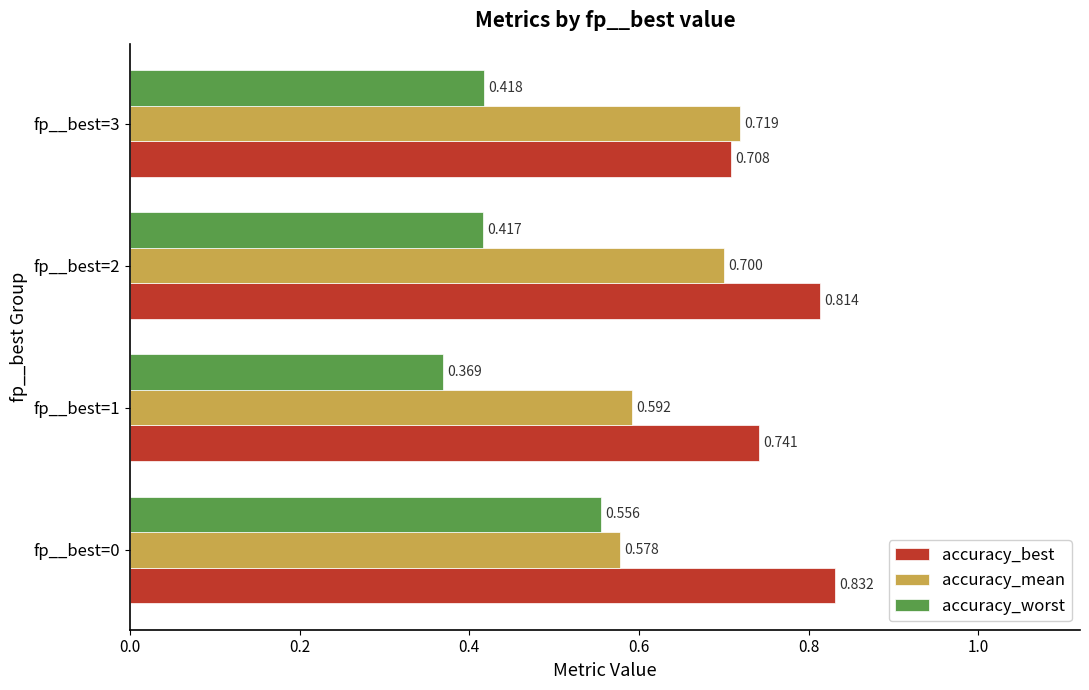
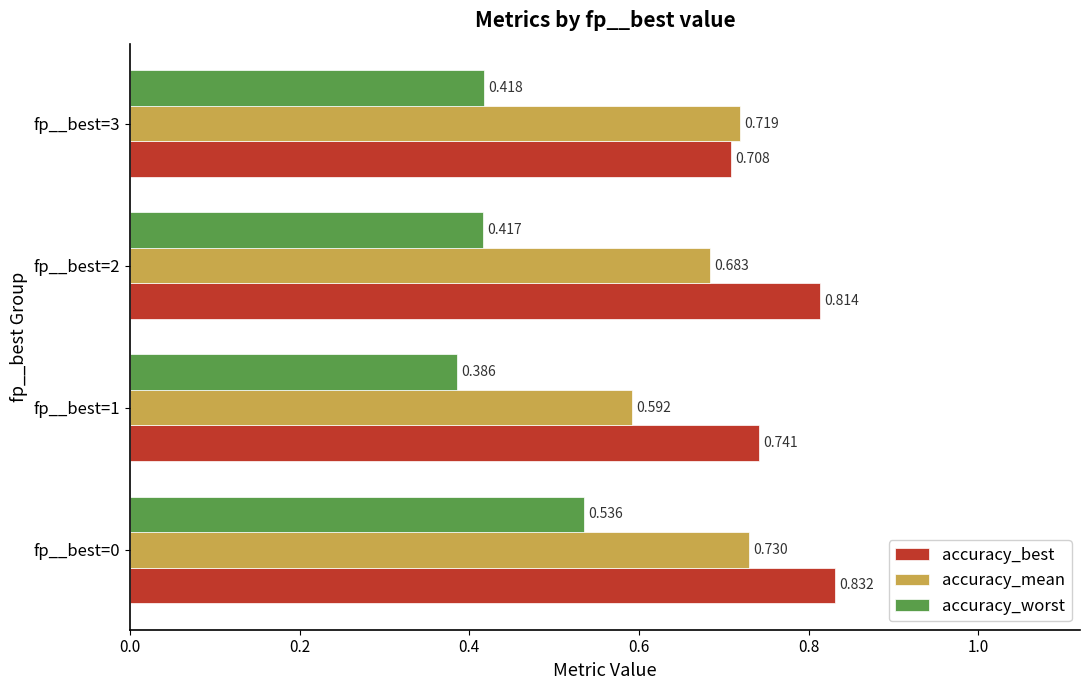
  {
    "accuracy_best": {
      "fp__best=3": 0.708,
      "fp__best=2": 0.814,
      "fp__best=1": 0.741,
      "fp__best=0": 0.832
    },
    "accuracy_mean": {
      "fp__best=3": 0.719,
-     "fp__best=2": 0.700,
+     "fp__best=2": 0.683,
      "fp__best=1": 0.592,
-     "fp__best=0": 0.578
+     "fp__best=0": 0.730
    },
    "accuracy_worst": {
      "fp__best=3": 0.418,
      "fp__best=2": 0.417,
-     "fp__best=1": 0.369,
-     "fp__best=0": 0.556
+     "fp__best=1": 0.386,
+     "fp__best=0": 0.536
    }
  }
